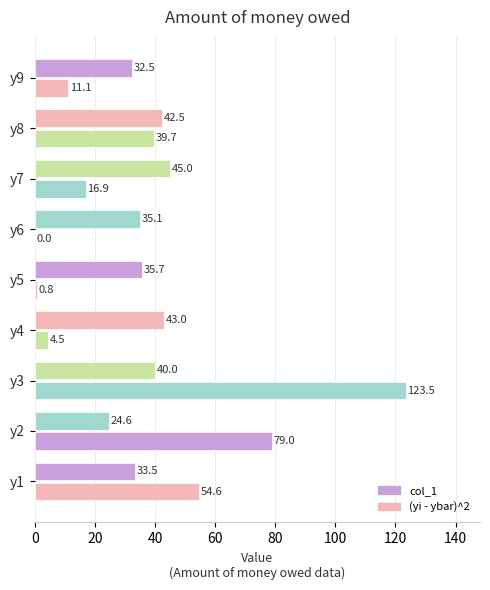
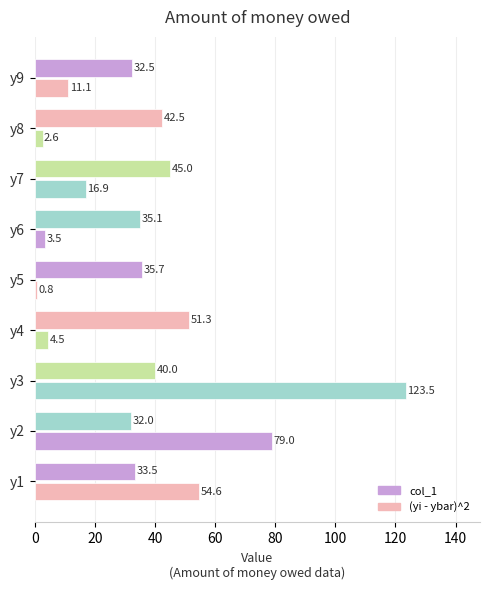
  {
    "col_1": {
      "y9": 32.5,
      "y8": 42.5,
      "y7": 45.0,
      "y6": 35.1,
      "y5": 35.7,
-     "y4": 43.0,
+     "y4": 51.3,
      "y3": 40.0,
-     "y2": 24.6,
+     "y2": 32.0,
      "y1": 33.5
    },
    "(yi - ybar)^2": {
      "y9": 11.1,
-     "y8": 39.7,
+     "y8": 2.6,
      "y7": 16.9,
-     "y6": 0.0,
+     "y6": 3.5,
      "y5": 0.8,
      "y4": 4.5,
      "y3": 123.5,
      "y2": 79.0,
      "y1": 54.6
    }
  }
